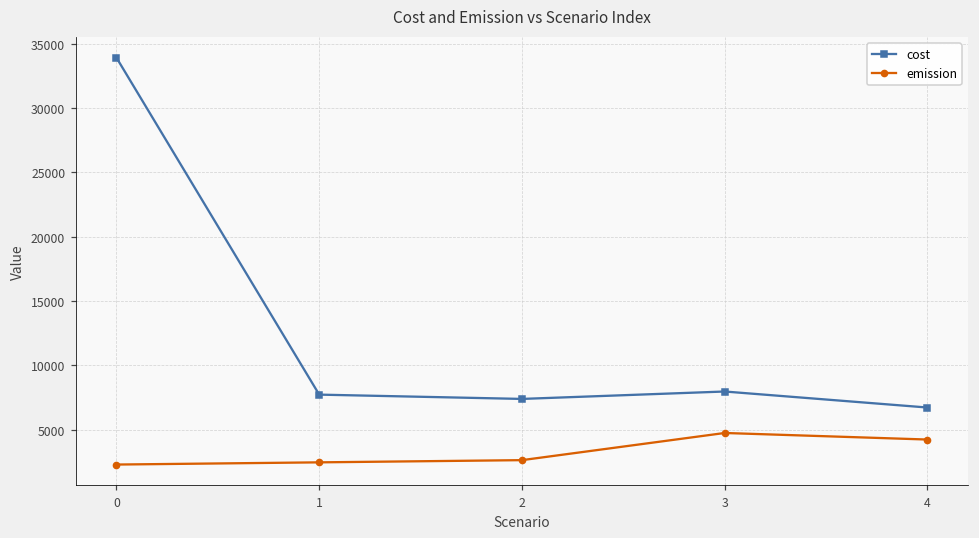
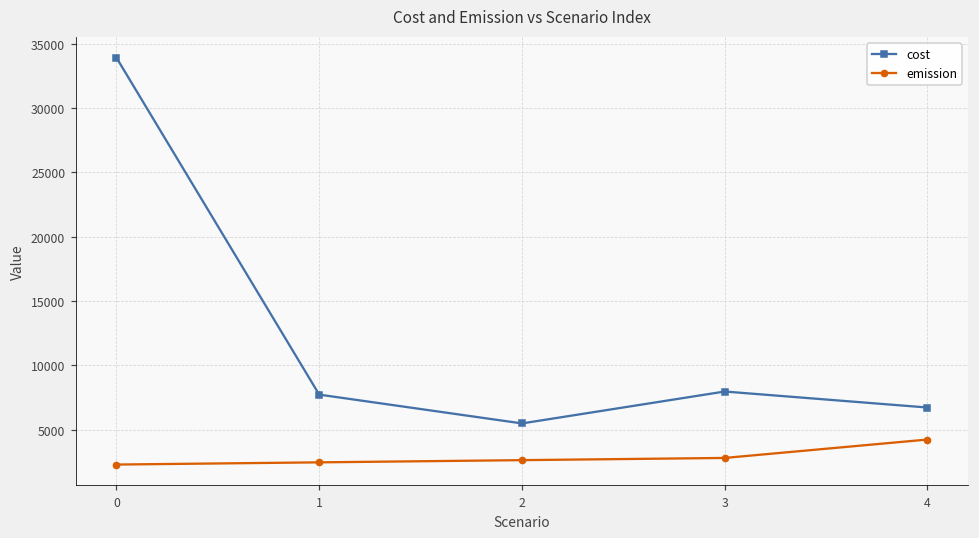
  {
    "cost": {
      "0": 33900,
      "1": 7700,
-     "2": 7400,
+     "2": 5500,
      "3": 8000,
      "4": 6700
    },
    "emission": {
      "0": 2300,
      "1": 2500,
      "2": 2600,
-     "3": 4800,
+     "3": 2800,
      "4": 4200
    }
  }
